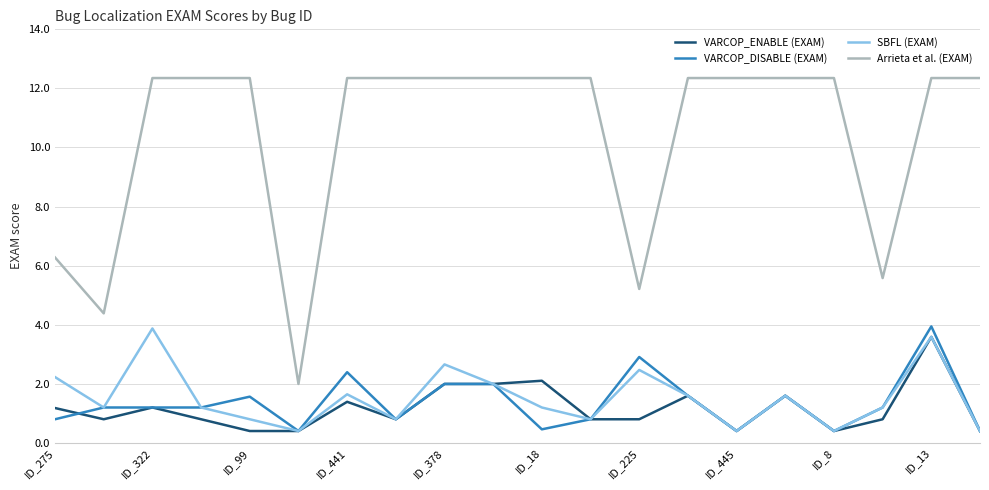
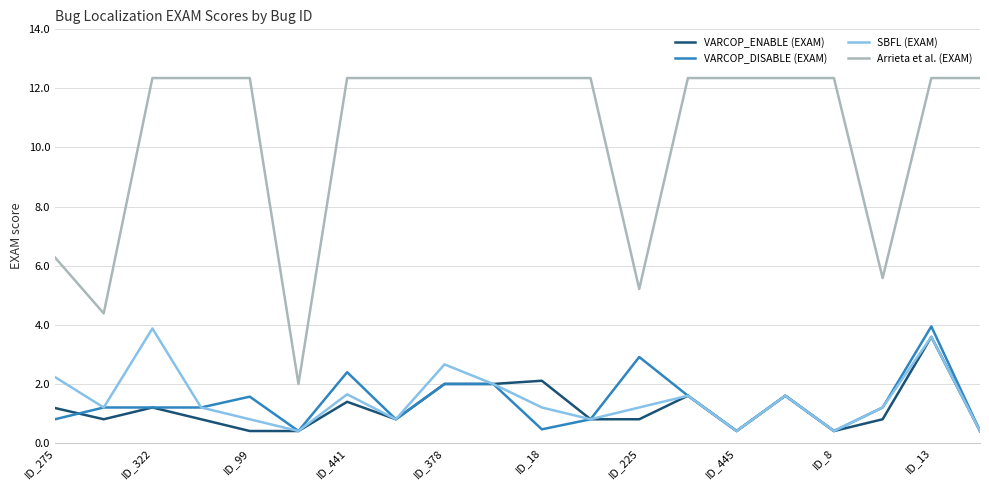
  {
    "VARCOP_ENABLE (EXAM)": {
      "ID_275": 1.2,
      "ID_99": 0.4,
      "ID_441": 1.4,
      "ID_18": 2.1,
      "ID_225": 0.8
    },
    "VARCOP_DISABLE (EXAM)": {
      "ID_275": 0.8,
      "ID_99": 1.6,
      "ID_441": 2.4,
      "ID_18": 0.5,
      "ID_225": 2.9,
      "ID_13": 3.9
    },
    "SBFL (EXAM)": {
      "ID_275": 2.2,
      "ID_322": 3.9,
      "ID_99": 0.8,
      "ID_441": 1.6,
      "ID_378": 2.7,
      "ID_18": 1.2,
-     "ID_225": 2.5
+     "ID_225": 1.2
    },
    "Arrieta et al. (EXAM)": {
      "ID_275": 6.3,
      "ID_322": 12.4,
      "ID_99": 12.4,
      "ID_441": 12.4,
      "ID_378": 12.4,
      "ID_18": 12.4,
      "ID_225": 5.2,
      "ID_445": 12.4,
      "ID_8": 12.4,
      "ID_13": 12.4
    }
  }
